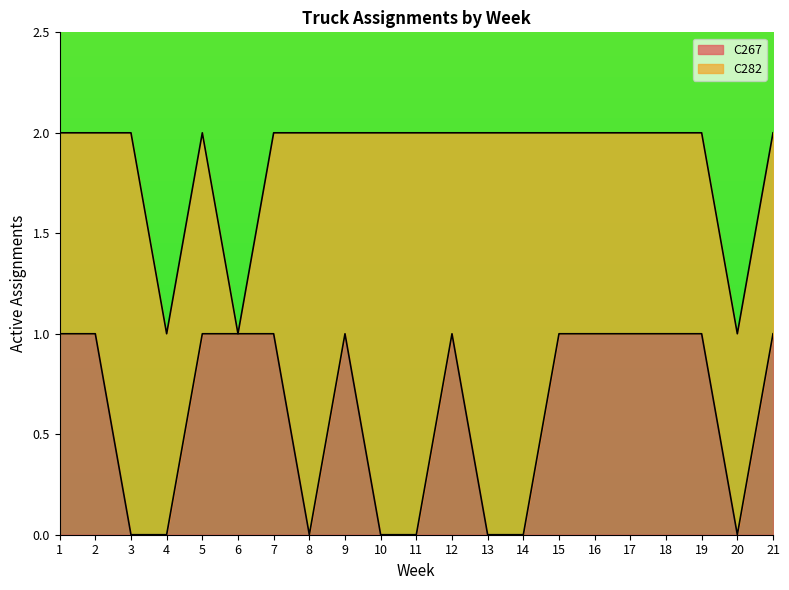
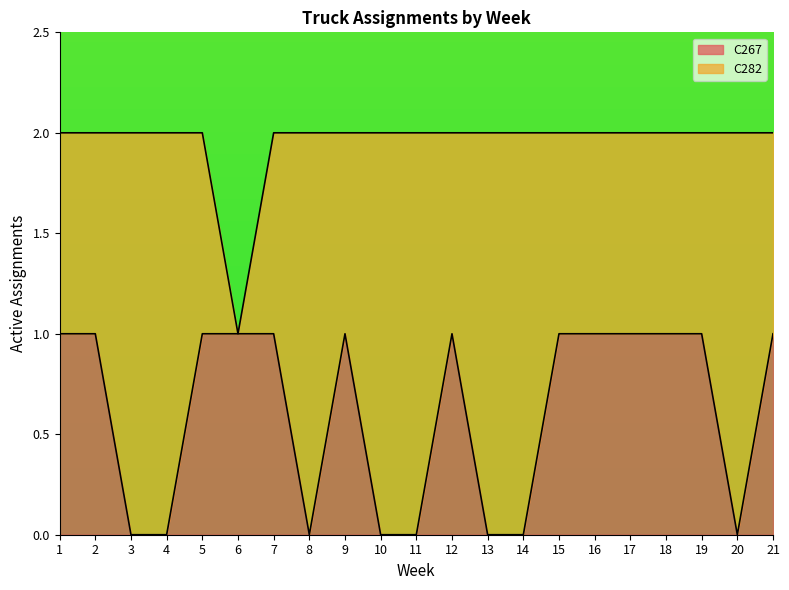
  {
    "C267": {
      "1": 1,
      "2": 1,
      "3": 0,
      "4": 0,
      "5": 1,
      "7": 1,
      "8": 0,
      "9": 1,
      "10": 0,
      "11": 0,
      "12": 1,
      "13": 0,
      "14": 0,
      "15": 1,
      "16": 1,
      "17": 1,
      "18": 1,
      "19": 1,
      "20": 0,
      "21": 1
    },
    "C282": {
      "1": 2,
      "2": 2,
      "3": 2,
-     "4": 1,
+     "4": 2,
      "5": 2,
      "7": 2,
      "8": 2,
      "9": 2,
      "10": 2,
      "11": 2,
      "12": 2,
      "13": 2,
      "14": 2,
      "15": 2,
      "16": 2,
      "17": 2,
      "18": 2,
      "19": 2,
-     "20": 1,
+     "20": 2,
      "21": 2
    }
  }
